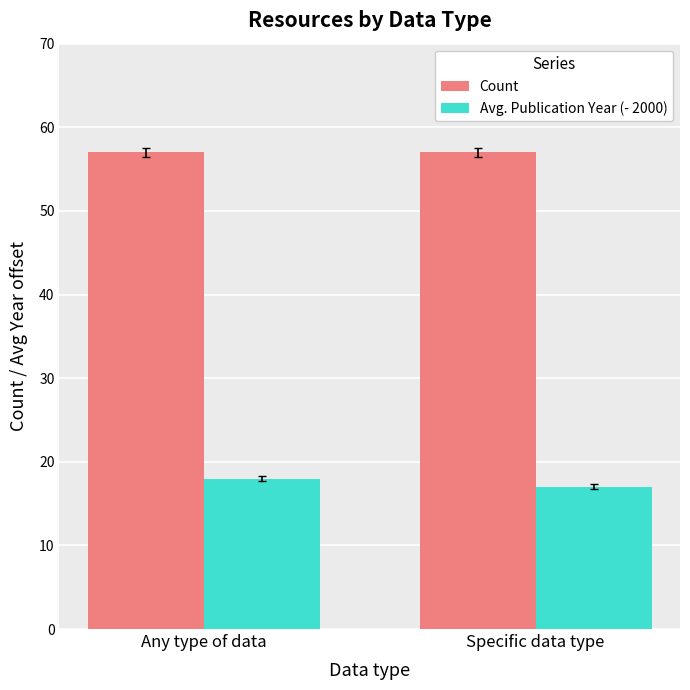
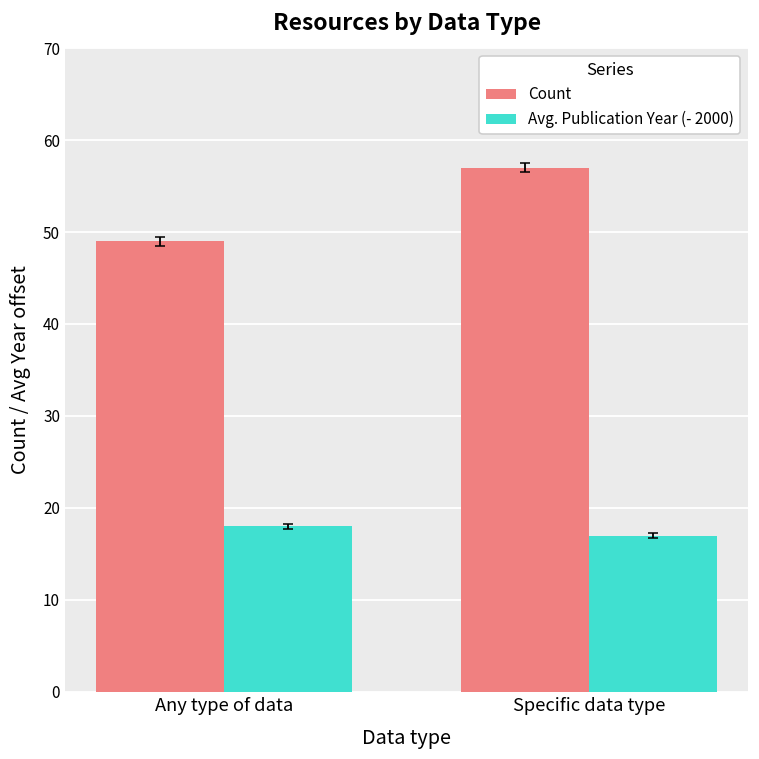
  {
    "Count": {
-     "Any type of data": 57,
+     "Any type of data": 49,
      "Specific data type": 57
    },
    "Avg. Publication Year (- 2000)": {
      "Any type of data": 18,
      "Specific data type": 17
    }
  }
